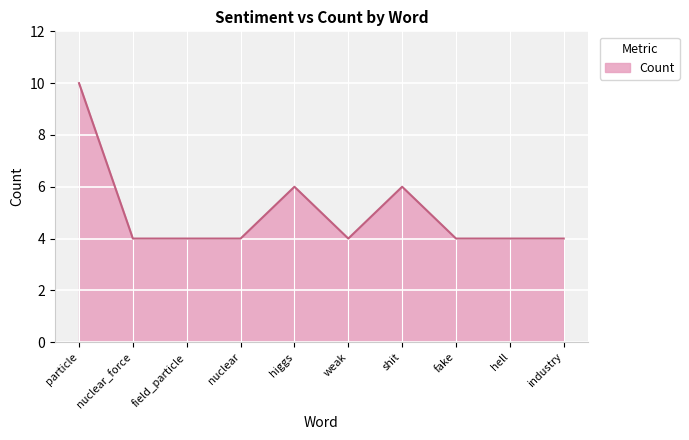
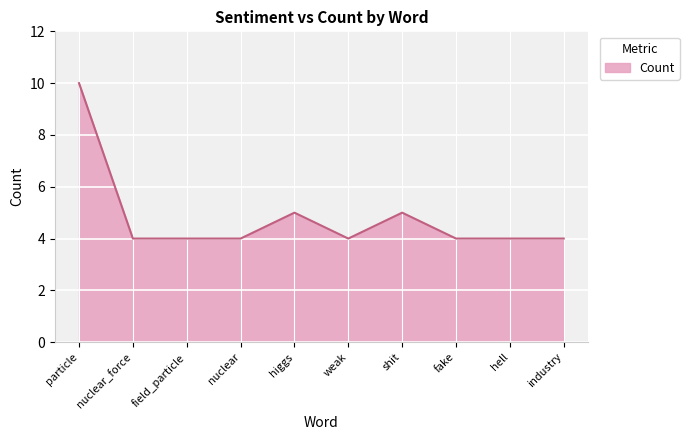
  {
    "particle": 10,
    "nuclear_force": 4,
    "field_particle": 4,
    "nuclear": 4,
-   "higgs": 6,
+   "higgs": 5,
    "weak": 4,
-   "shit": 6,
+   "shit": 5,
    "fake": 4,
    "hell": 4,
    "industry": 4
  }
